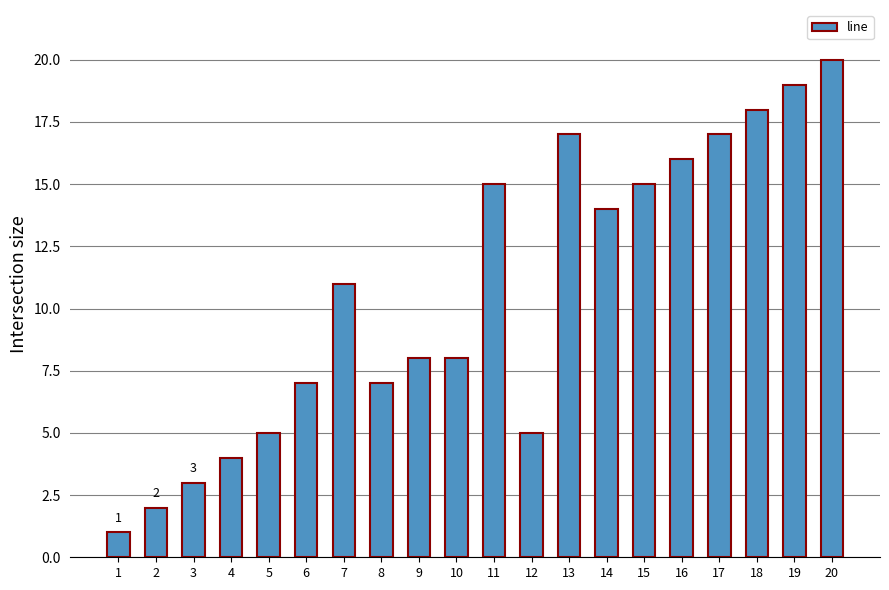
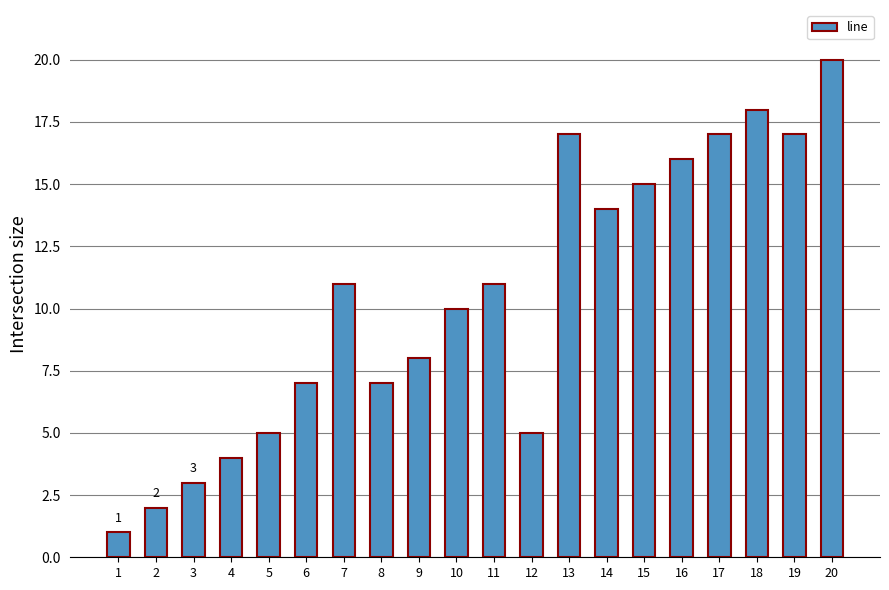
  {
    "4": 4,
    "5": 5,
    "6": 7,
    "7": 11,
    "8": 7,
    "9": 8,
-   "10": 8,
-   "11": 15,
+   "10": 10,
+   "11": 11,
    "12": 5,
    "13": 17,
    "14": 14,
    "15": 15,
    "16": 16,
    "17": 17,
    "18": 18,
-   "19": 19,
+   "19": 17,
    "20": 20
  }
